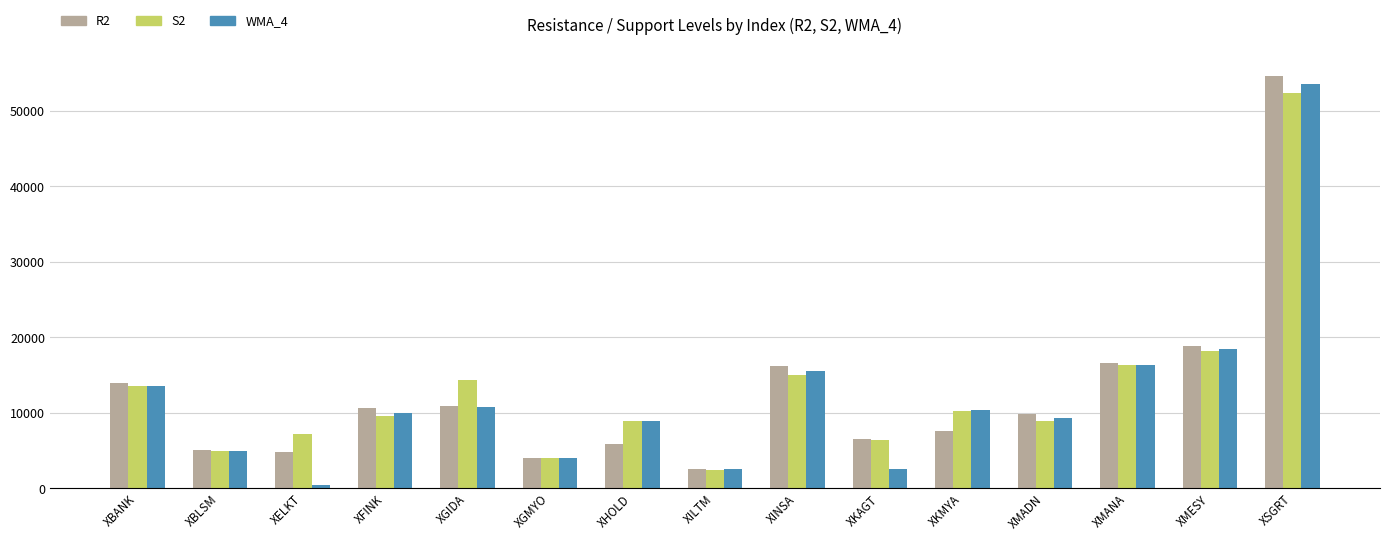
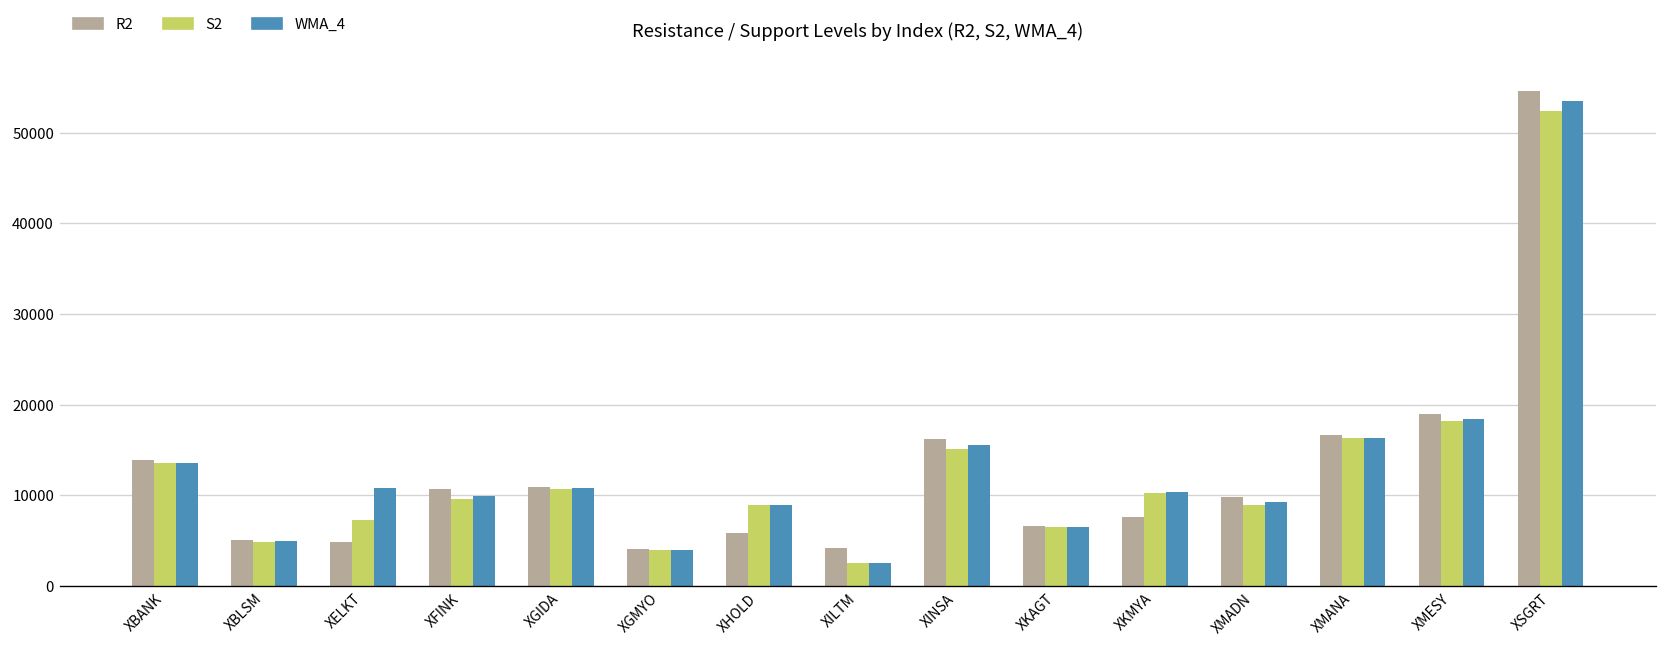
  {
    "R2": {
      "XBANK": 14000,
      "XBLSM": 5000,
      "XELKT": 5000,
      "XFINK": 11000,
      "XGIDA": 11000,
      "XGMYO": 4000,
      "XHOLD": 6000,
-     "XILTM": 3000,
+     "XILTM": 4000,
      "XINSA": 16000,
      "XKAGT": 7000,
      "XKMYA": 8000,
      "XMADN": 10000,
      "XMANA": 17000,
      "XMESY": 19000,
      "XSGRT": 55000
    },
    "S2": {
      "XBANK": 14000,
      "XBLSM": 5000,
      "XELKT": 7000,
      "XFINK": 10000,
-     "XGIDA": 14000,
+     "XGIDA": 11000,
      "XGMYO": 4000,
      "XHOLD": 9000,
      "XILTM": 2000,
      "XINSA": 15000,
      "XKAGT": 6000,
      "XKMYA": 10000,
      "XMADN": 9000,
      "XMANA": 16000,
      "XMESY": 18000,
      "XSGRT": 52000
    },
    "WMA_4": {
      "XBANK": 14000,
      "XBLSM": 5000,
-     "XELKT": 1000,
+     "XELKT": 11000,
      "XFINK": 10000,
      "XGIDA": 11000,
      "XGMYO": 4000,
      "XHOLD": 9000,
      "XILTM": 3000,
      "XINSA": 16000,
-     "XKAGT": 3000,
+     "XKAGT": 6000,
      "XKMYA": 10000,
      "XMADN": 9000,
      "XMANA": 16000,
      "XMESY": 18000,
      "XSGRT": 54000
    }
  }
